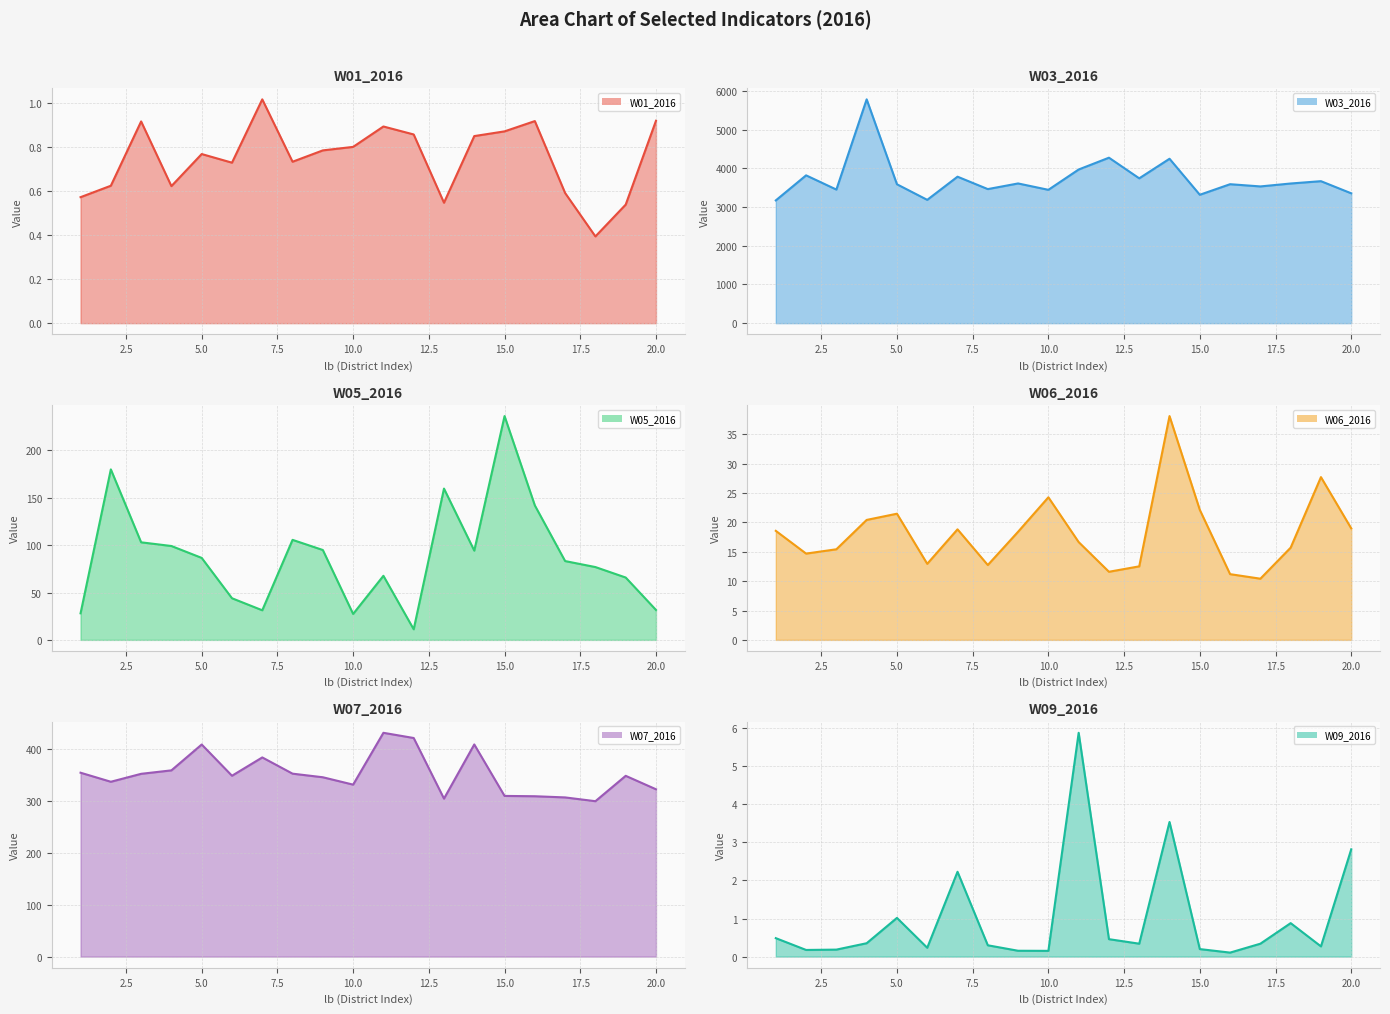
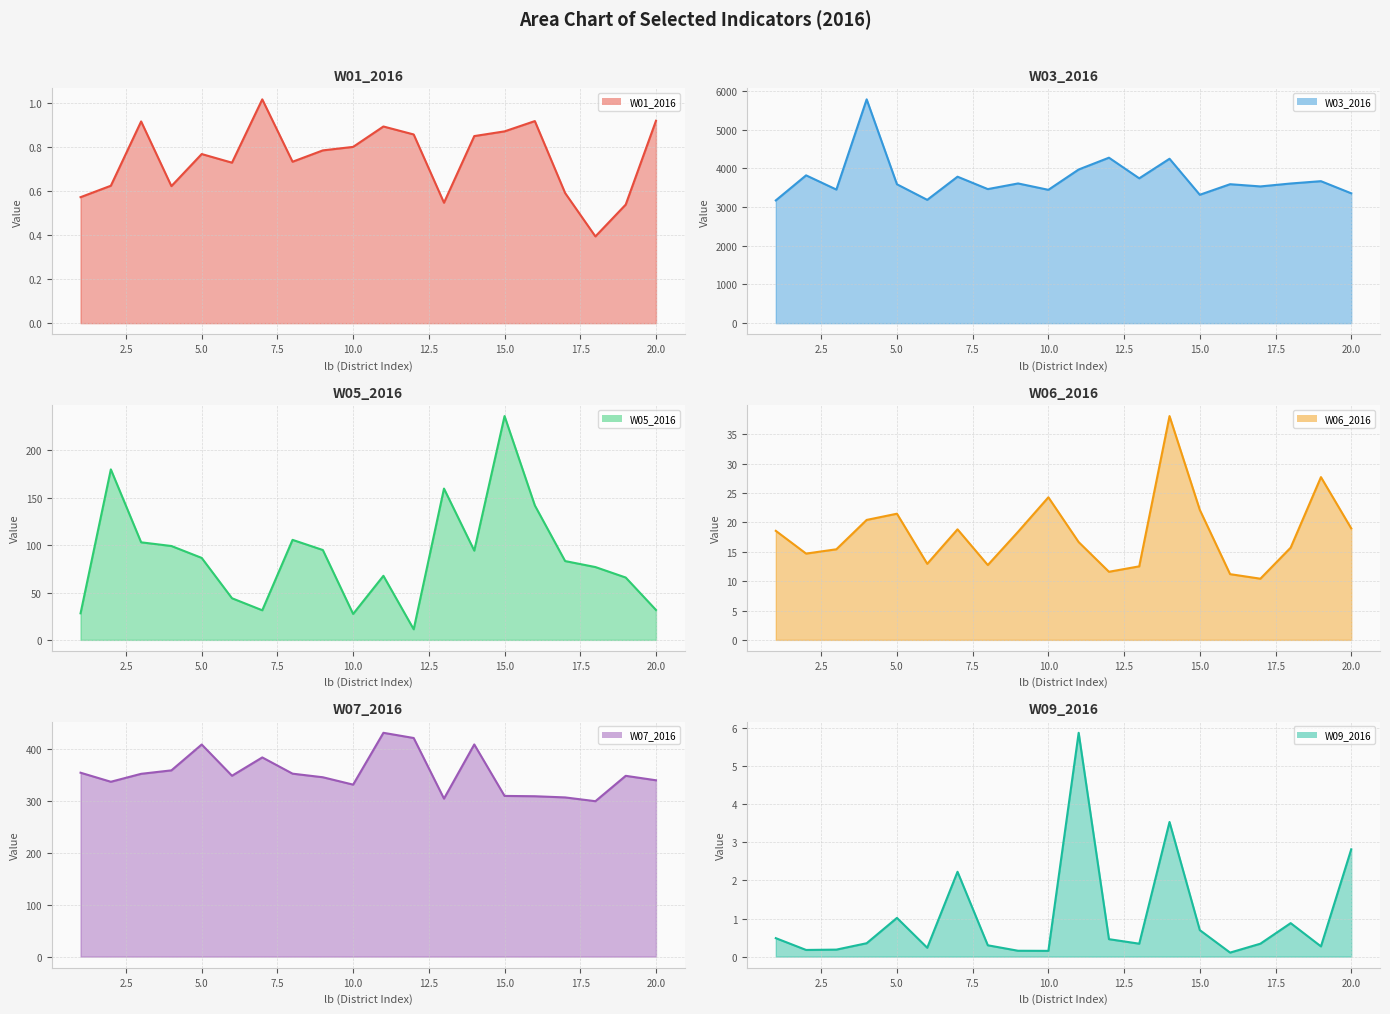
  {
    "W01_2016": {
      "5.0": 0.77,
      "10.0": 0.80,
      "15.0": 0.87,
      "20.0": 0.92
    },
    "W03_2016": {
      "5.0": 3600,
      "10.0": 3400,
      "15.0": 3300,
      "20.0": 3400
    },
    "W05_2016": {
      "5.0": 90,
      "10.0": 30,
      "15.0": 240,
      "20.0": 30
    },
    "W06_2016": {
      "5.0": 21,
      "10.0": 24,
      "15.0": 22,
      "20.0": 19
    },
    "W07_2016": {
      "5.0": 410,
      "10.0": 330,
      "15.0": 310,
-     "20.0": 320
+     "20.0": 340
    },
    "W09_2016": {
      "5.0": 1.0,
      "10.0": 0.2,
-     "15.0": 0.2,
+     "15.0": 0.7,
      "20.0": 2.8
    }
  }
